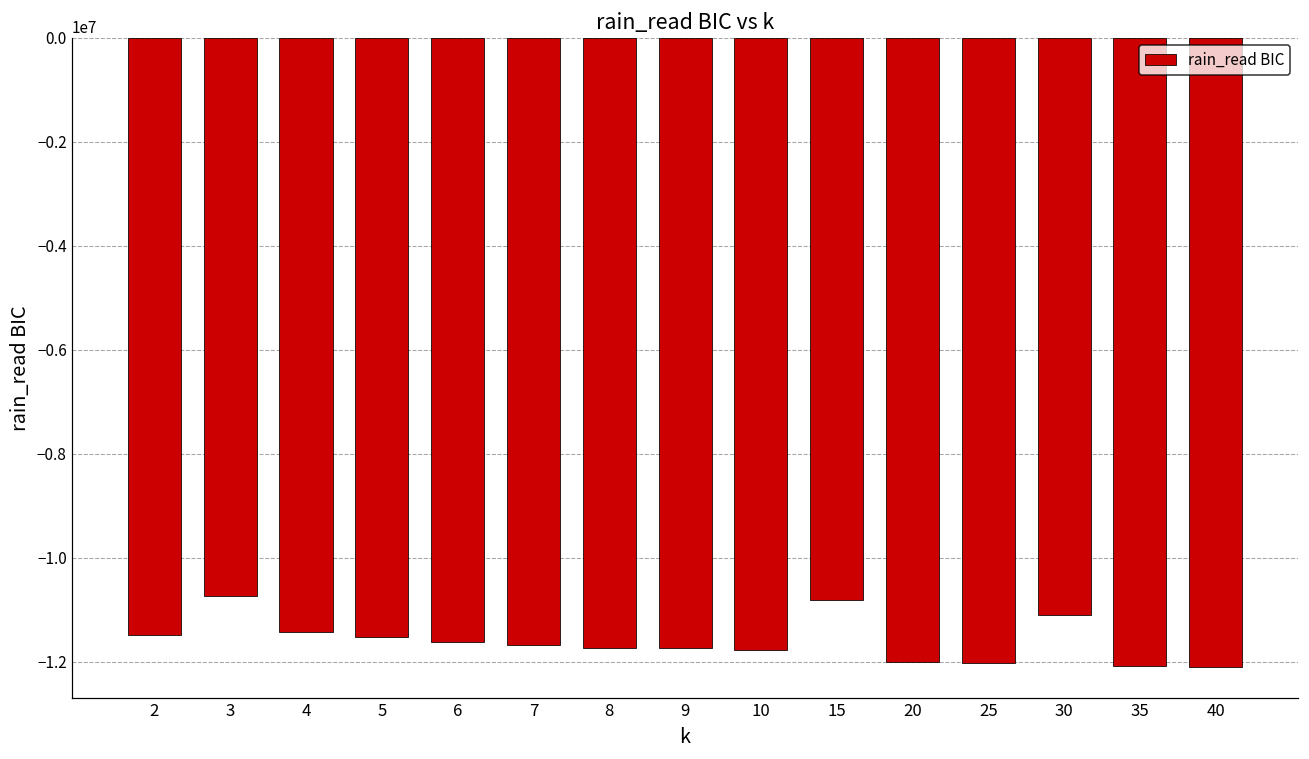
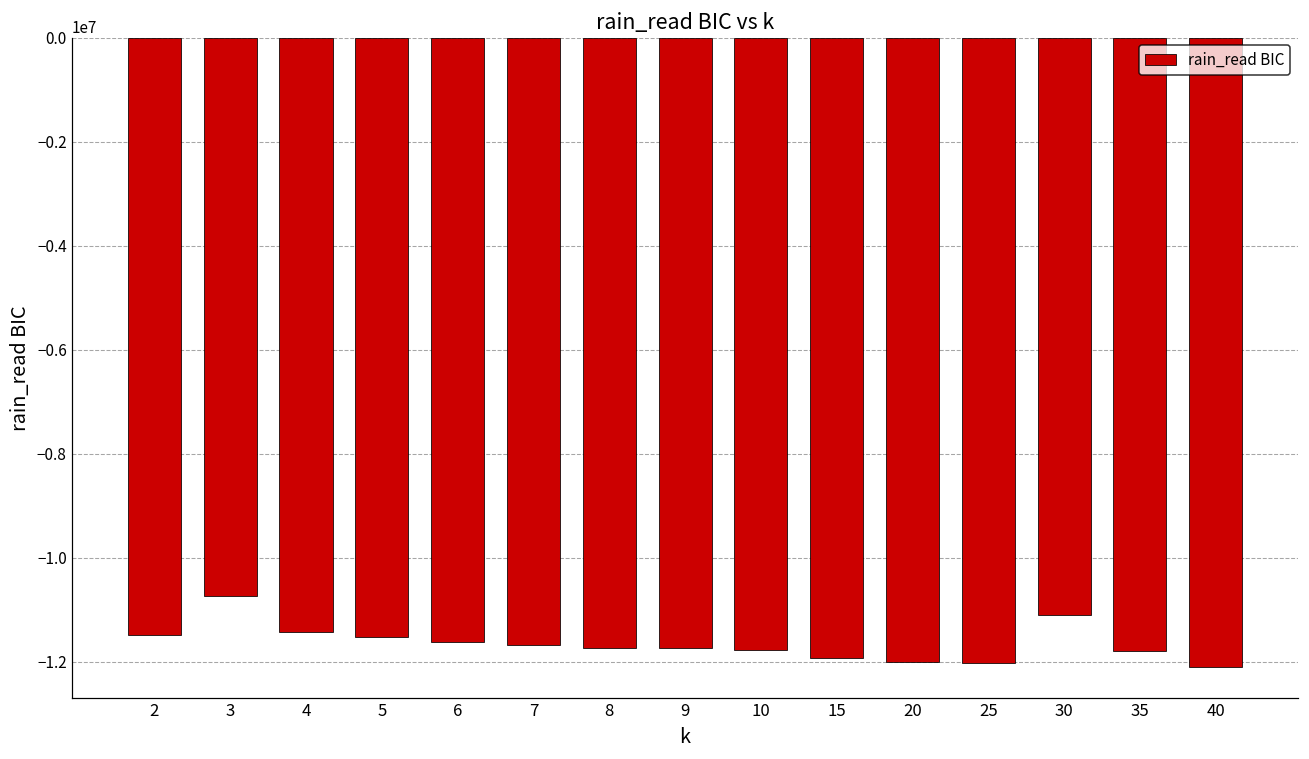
  {
    "2": -11500000,
    "3": -10700000,
    "4": -11400000,
    "5": -11500000,
    "6": -11600000,
    "7": -11700000,
    "8": -11700000,
    "9": -11700000,
    "10": -11800000,
-   "15": -10800000,
+   "15": -11900000,
    "20": -12000000,
    "25": -12000000,
    "30": -11100000,
-   "35": -12100000,
+   "35": -11800000,
    "40": -12100000
  }
